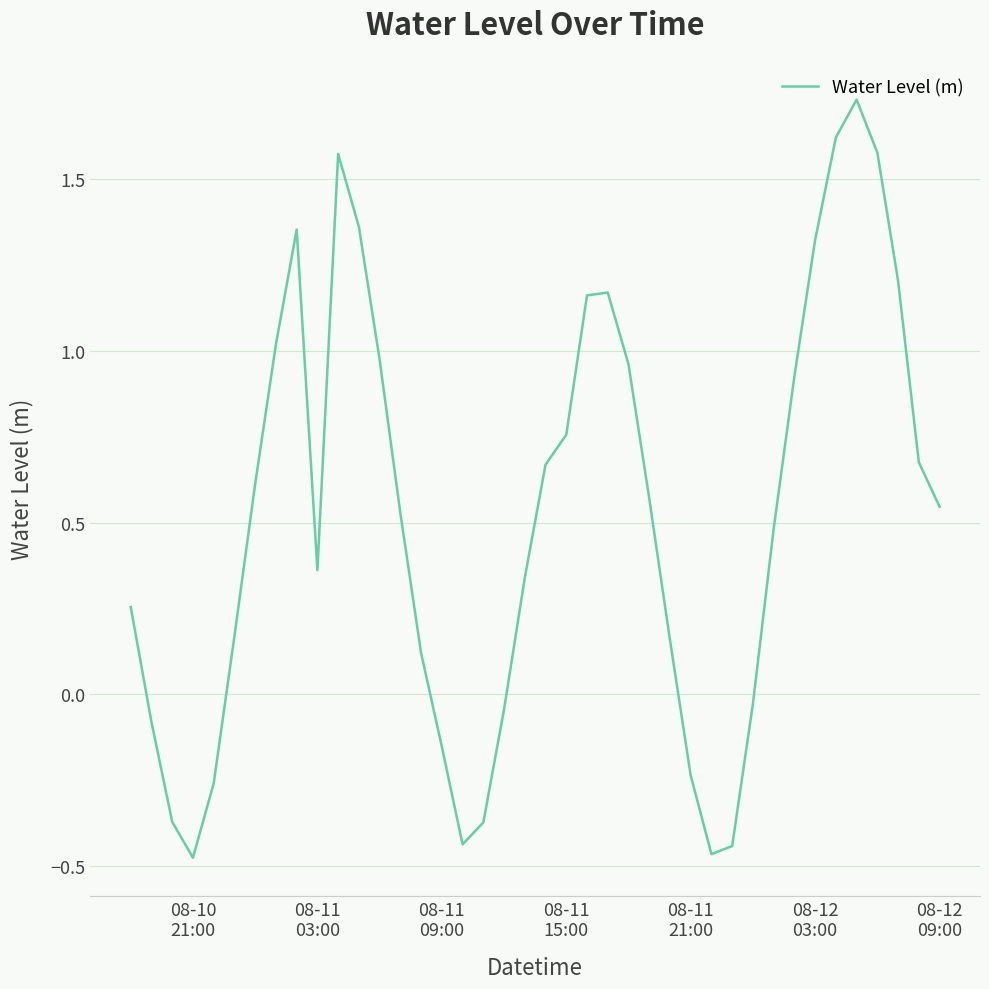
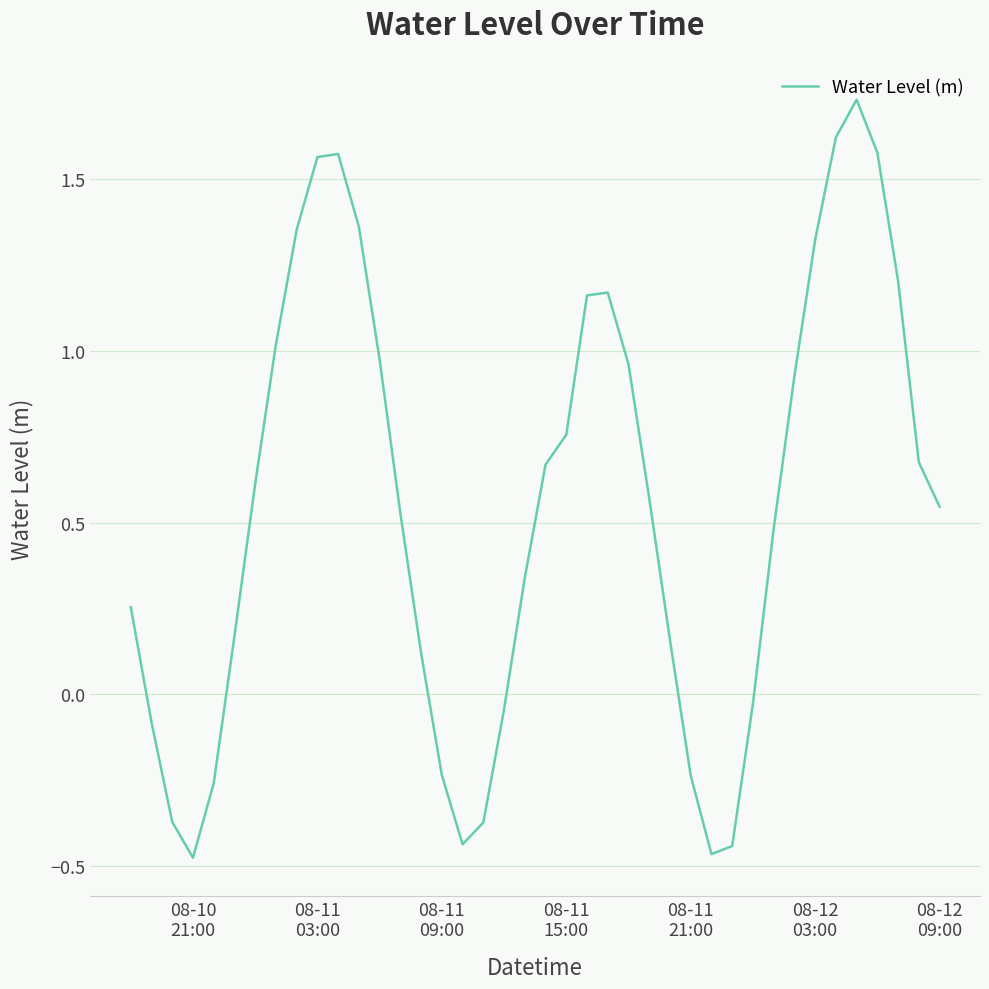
  {
    "08-10 21:00": -0.48,
-   "08-11 03:00": 0.36,
-   "08-11 09:00": -0.15,
+   "08-11 03:00": 1.56,
+   "08-11 09:00": -0.24,
    "08-11 15:00": 0.76,
    "08-11 21:00": -0.24,
    "08-12 03:00": 1.32,
    "08-12 09:00": 0.55
  }
